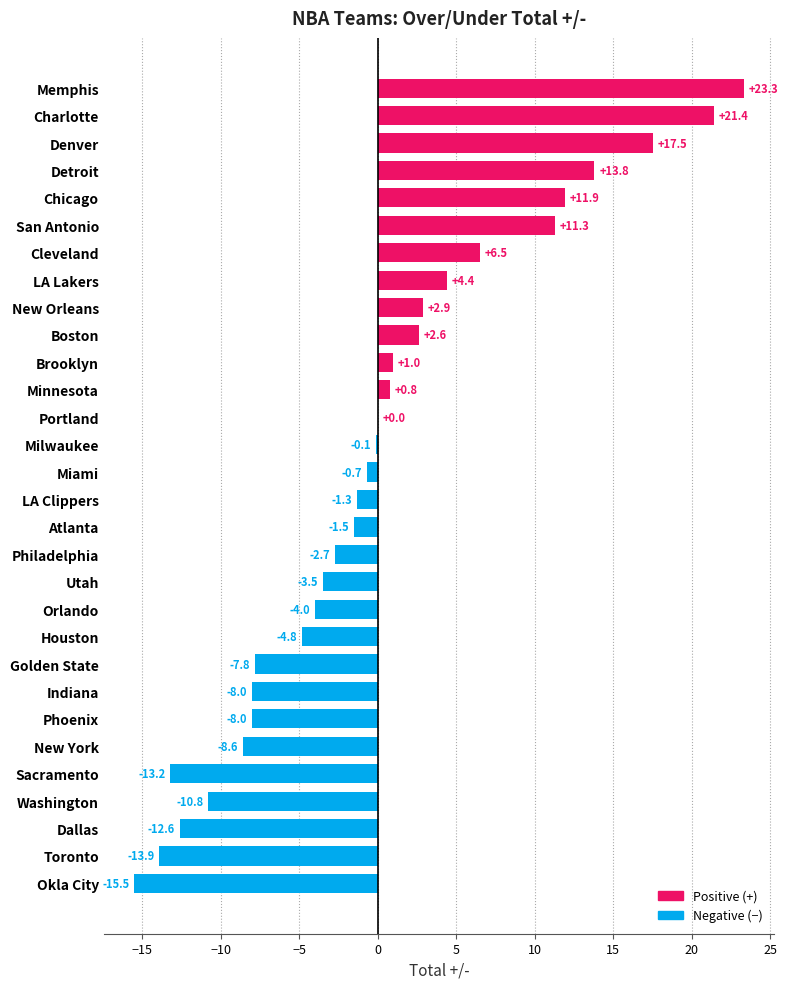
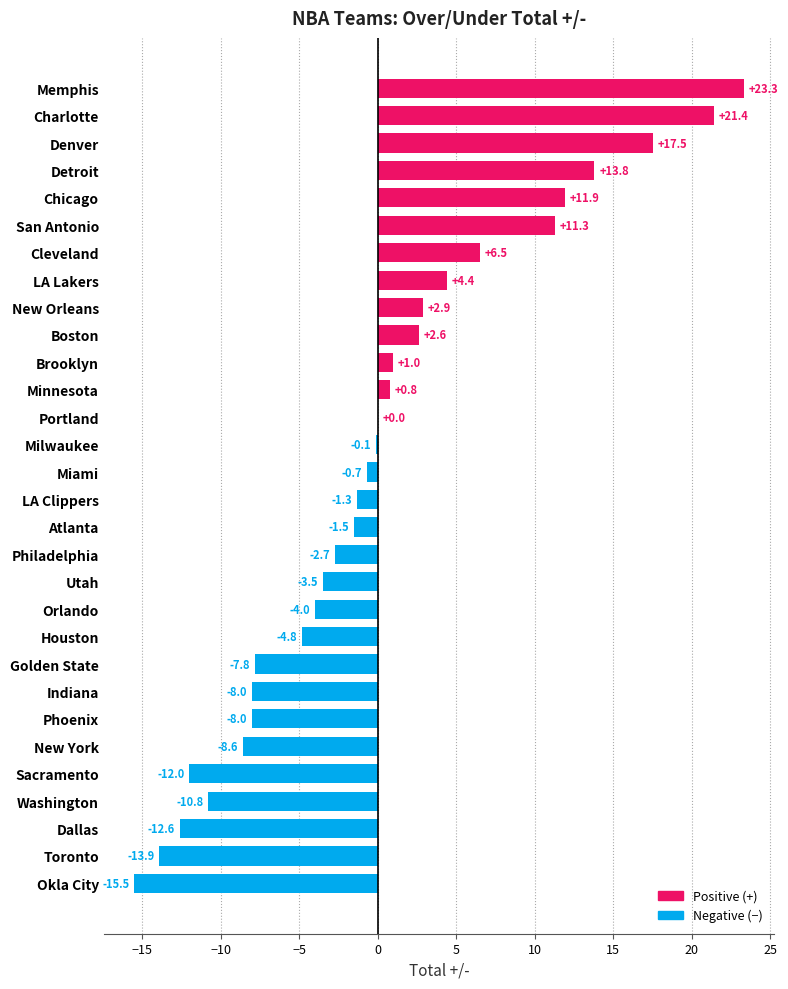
  {
    "Memphis": "+23.3",
    "Charlotte": "+21.4",
    "Denver": "+17.5",
    "Detroit": "+13.8",
    "Chicago": "+11.9",
    "San Antonio": "+11.3",
    "Cleveland": "+6.5",
    "LA Lakers": "+4.4",
    "New Orleans": "+2.9",
    "Boston": "+2.6",
    "Brooklyn": "+1.0",
    "Minnesota": "+0.8",
    "Portland": "+0.0",
    "Milwaukee": "-0.1",
    "Miami": "-0.7",
    "LA Clippers": "-1.3",
    "Atlanta": "-1.5",
    "Philadelphia": "-2.7",
    "Utah": "-3.5",
    "Orlando": "-4.0",
    "Houston": "-4.8",
    "Golden State": "-7.8",
    "Indiana": "-8.0",
    "Phoenix": "-8.0",
    "New York": "-8.6",
-   "Sacramento": "-13.2",
+   "Sacramento": "-12.0",
    "Washington": "-10.8",
    "Dallas": "-12.6",
    "Toronto": "-13.9",
    "Okla City": "-15.5"
  }
